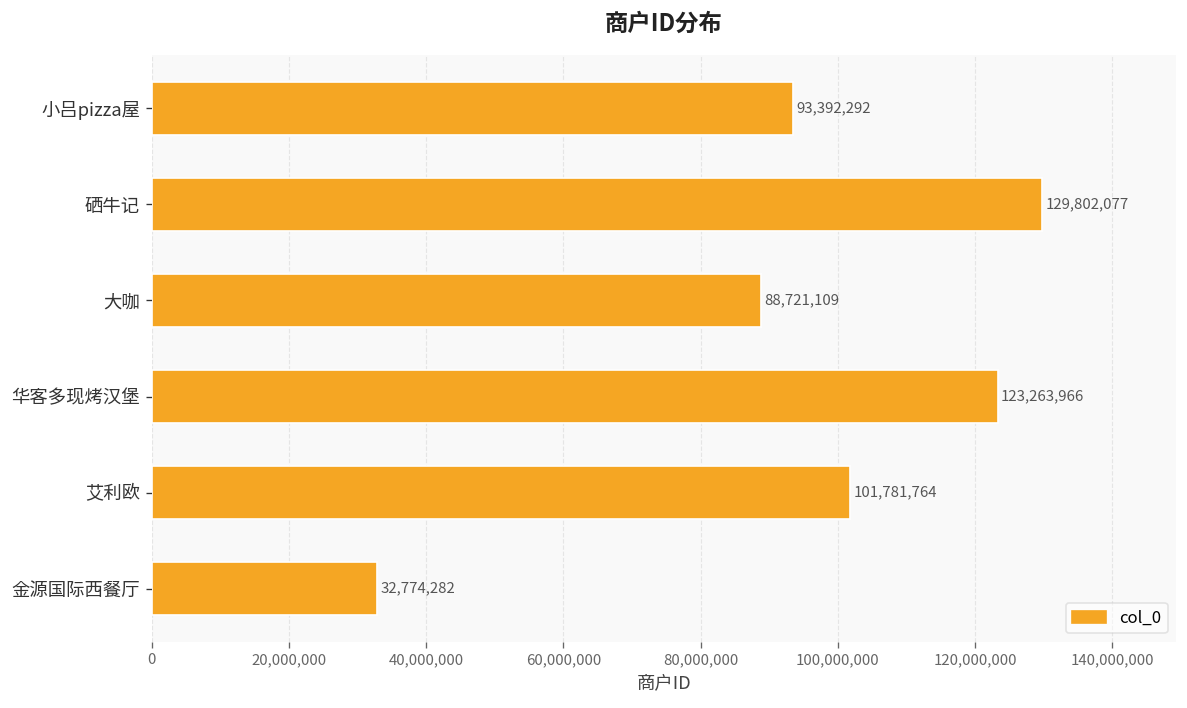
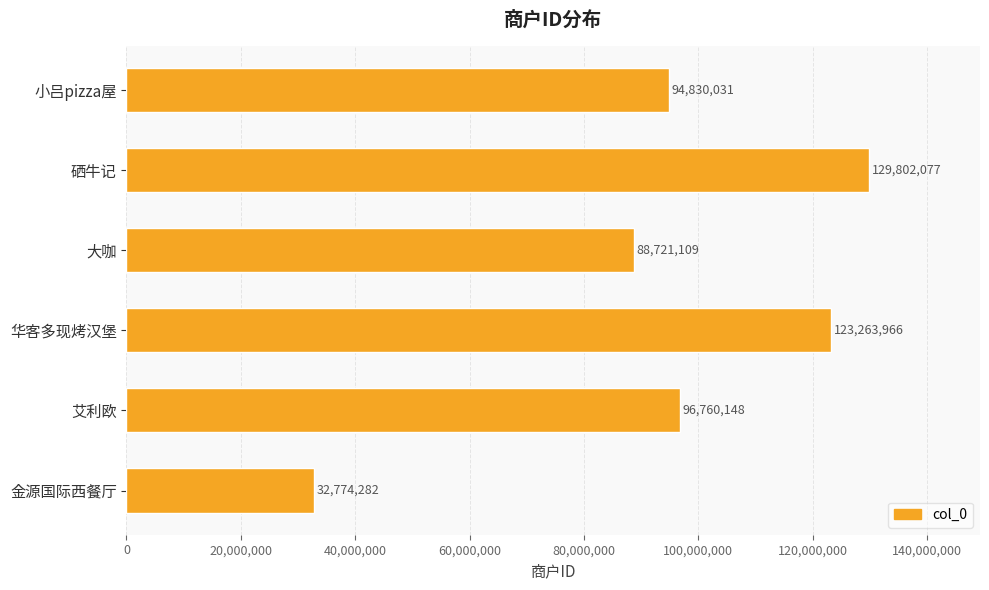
  {
-   "小吕pizza屋": "93,392,292",
+   "小吕pizza屋": "94,830,031",
    "硒牛记": "129,802,077",
    "大咖": "88,721,109",
    "华客多现烤汉堡": "123,263,966",
-   "艾利欧": "101,781,764",
+   "艾利欧": "96,760,148",
    "金源国际西餐厅": "32,774,282"
  }
